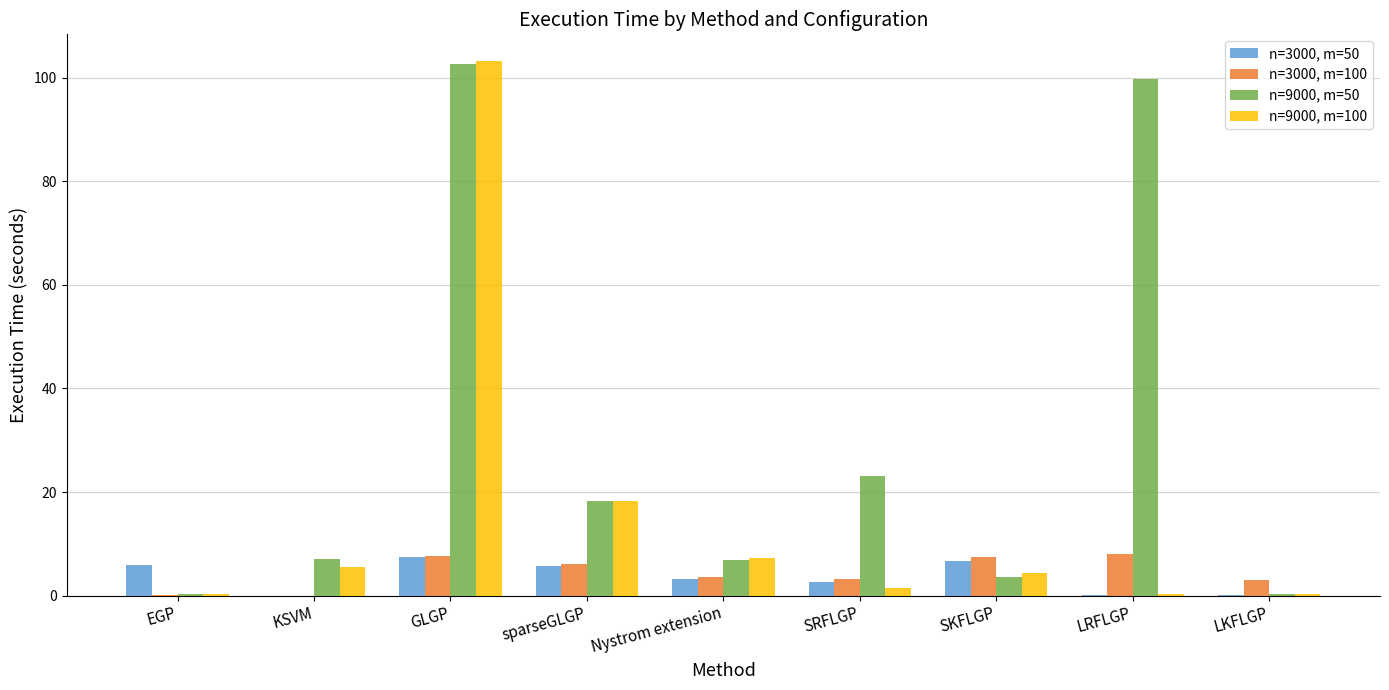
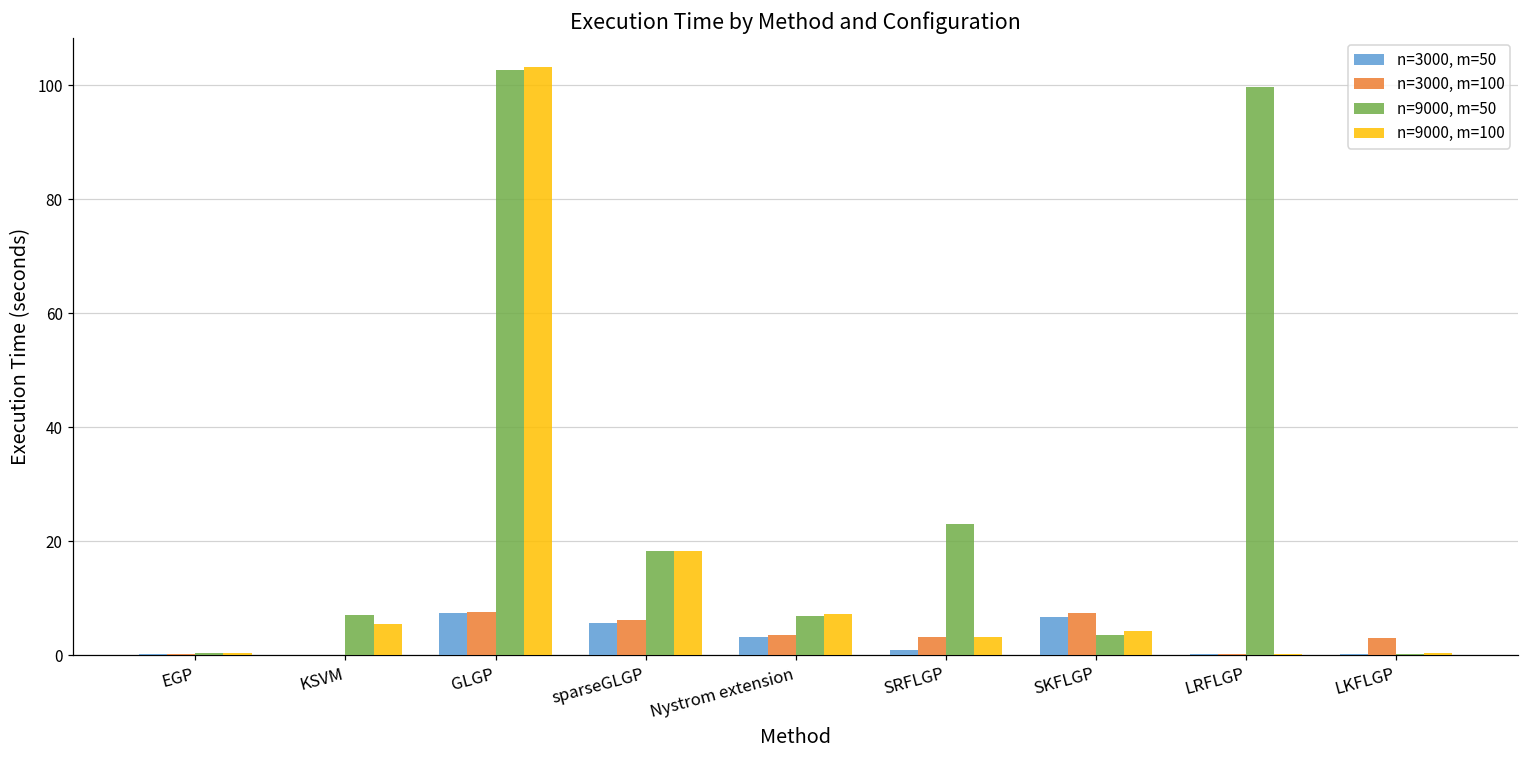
  {
    "n=3000, m=50": {
-     "EGP": 6,
+     "EGP": 0,
      "GLGP": 7,
      "sparseGLGP": 6,
      "Nystrom extension": 3,
-     "SRFLGP": 3,
+     "SRFLGP": 1,
      "SKFLGP": 7
    },
    "n=3000, m=100": {
      "GLGP": 8,
      "sparseGLGP": 6,
      "Nystrom extension": 4,
      "SRFLGP": 3,
      "SKFLGP": 7,
-     "LRFLGP": 8,
+     "LRFLGP": 0,
      "LKFLGP": 3
    },
    "n=9000, m=50": {
      "KSVM": 7,
      "GLGP": 103,
      "sparseGLGP": 18,
      "Nystrom extension": 7,
      "SRFLGP": 23,
      "SKFLGP": 4,
      "LRFLGP": 100
    },
    "n=9000, m=100": {
      "KSVM": 5,
      "GLGP": 103,
      "sparseGLGP": 18,
      "Nystrom extension": 7,
-     "SRFLGP": 2,
+     "SRFLGP": 3,
      "SKFLGP": 4
    }
  }
